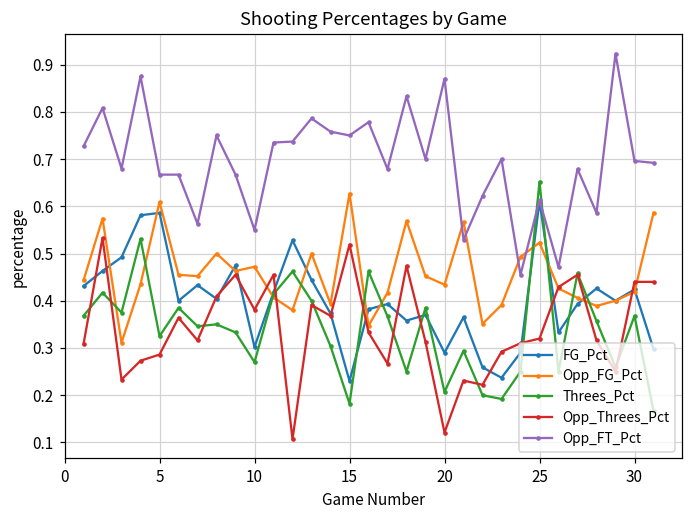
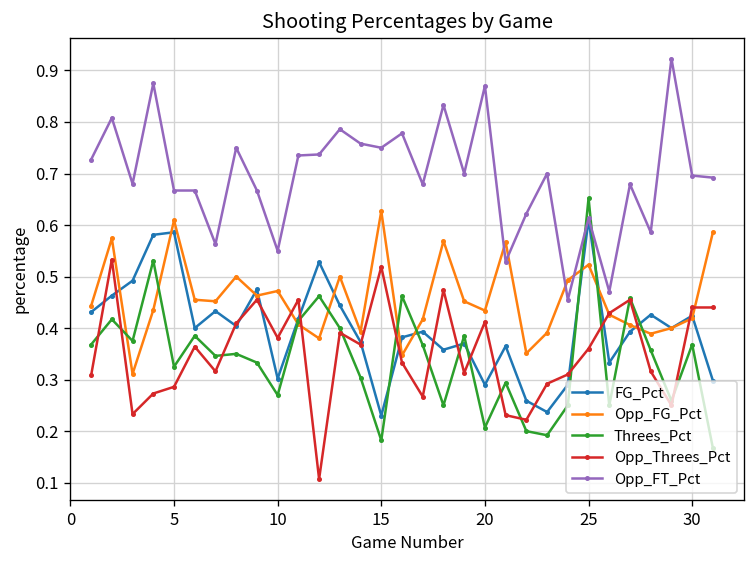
  {
    "FG_Pct": {
      "5": 0.59,
      "10": 0.30,
      "15": 0.23,
      "20": 0.29
    },
    "Opp_FG_Pct": {
      "5": 0.61,
      "10": 0.47,
      "15": 0.63,
      "20": 0.43,
      "25": 0.52
    },
    "Threes_Pct": {
      "5": 0.33,
      "10": 0.27,
      "15": 0.18,
      "20": 0.21,
      "25": 0.65,
      "30": 0.37
    },
    "Opp_Threes_Pct": {
      "5": 0.29,
      "10": 0.38,
      "15": 0.52,
-     "20": 0.12,
-     "25": 0.32,
+     "20": 0.41,
+     "25": 0.36,
      "30": 0.44
    },
    "Opp_FT_Pct": {
      "5": 0.67,
      "10": 0.55,
      "15": 0.75,
      "20": 0.87,
      "30": 0.70
    }
  }
